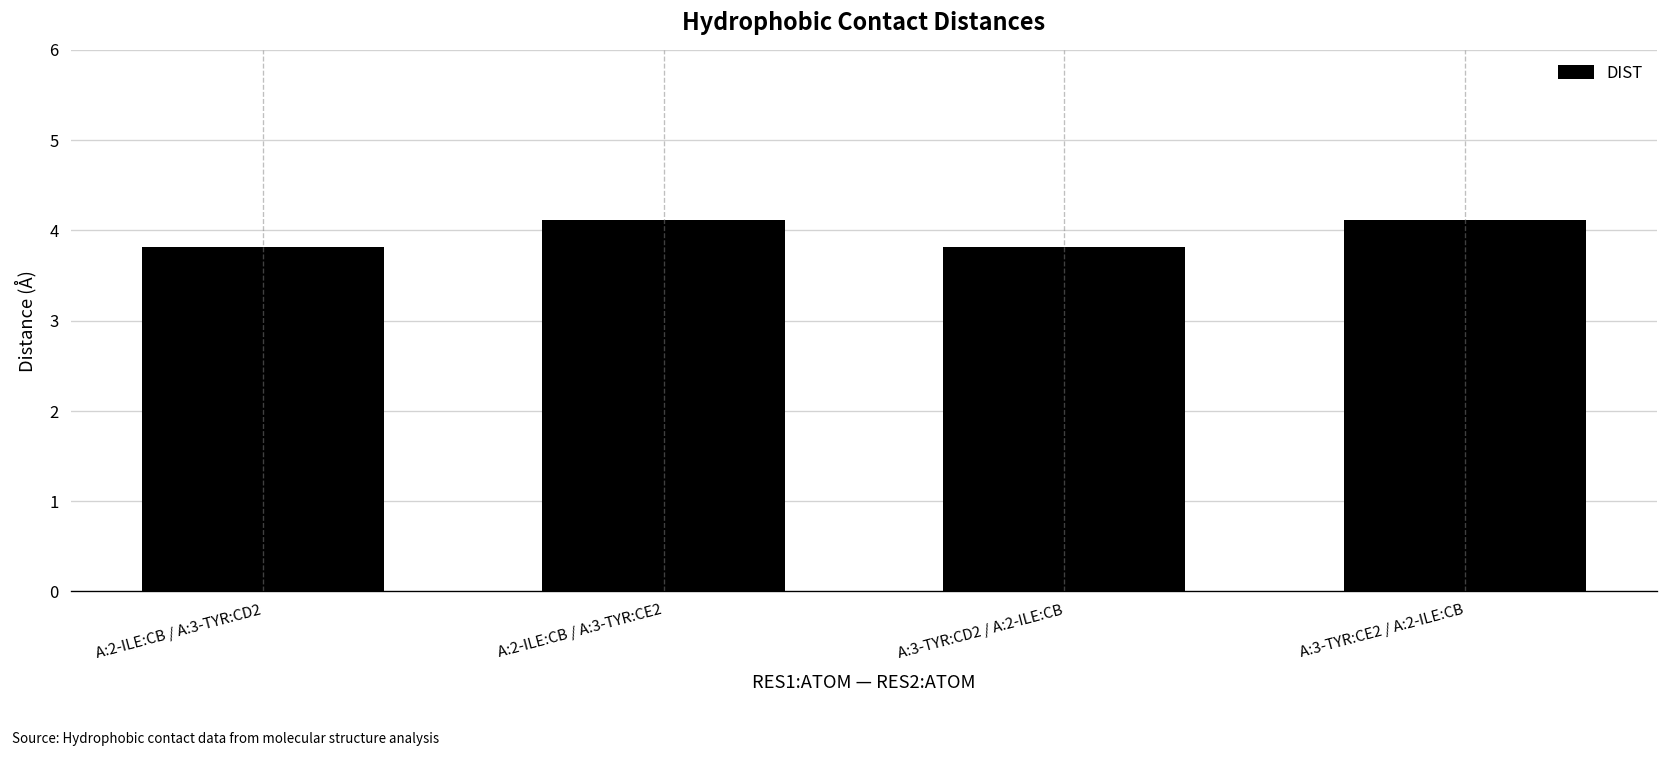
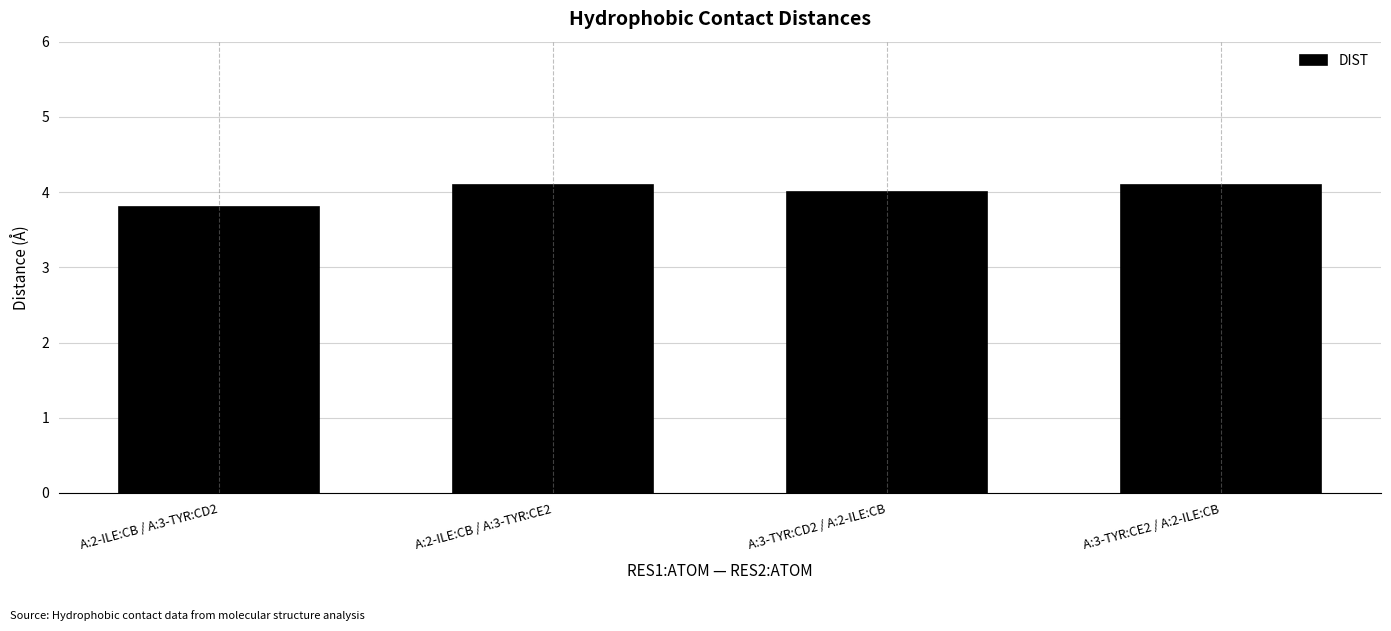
  {
    "A:2-ILE:CB / A:3-TYR:CD2": 3.8,
    "A:2-ILE:CB / A:3-TYR:CE2": 4.1,
-   "A:3-TYR:CD2 / A:2-ILE:CB": 3.8,
+   "A:3-TYR:CD2 / A:2-ILE:CB": 4.0,
    "A:3-TYR:CE2 / A:2-ILE:CB": 4.1
  }
